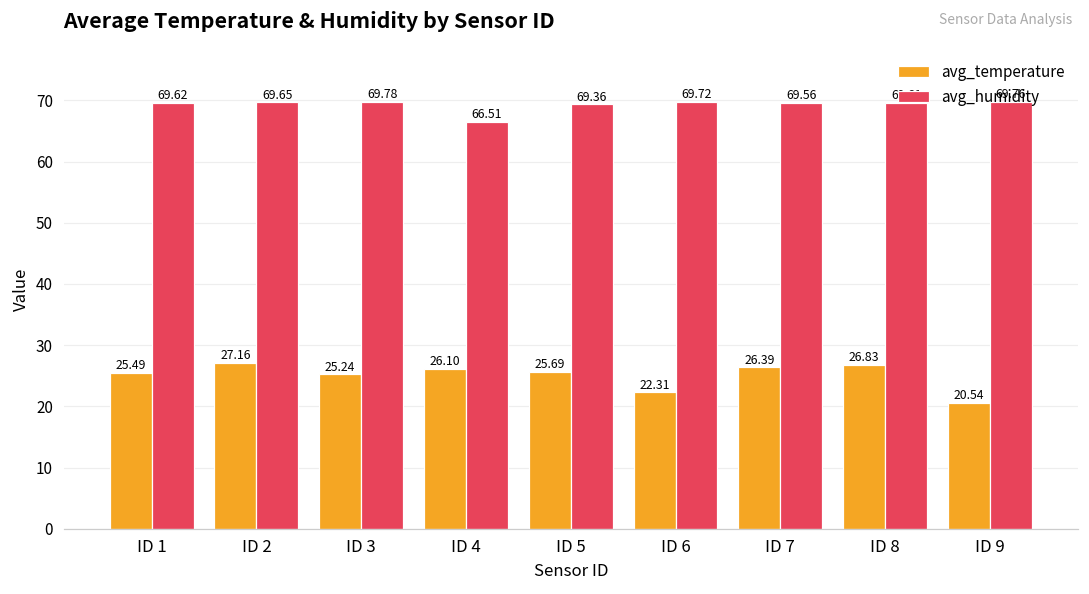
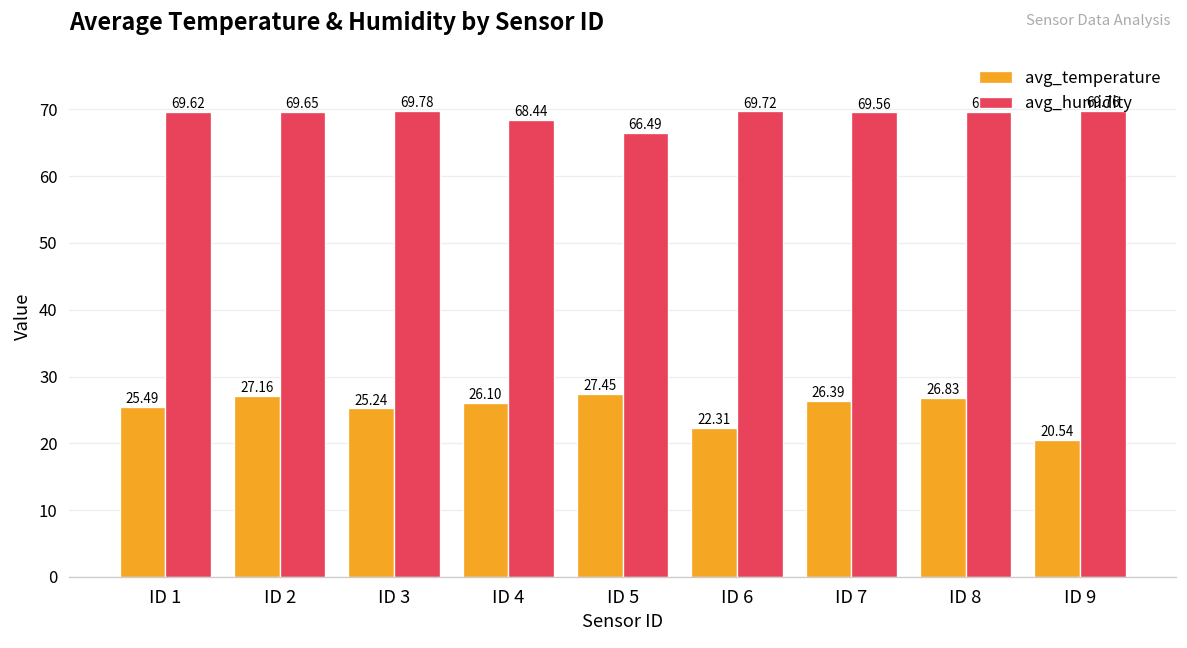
  {
    "avg_temperature": {
      "ID 1": 25.49,
      "ID 2": 27.16,
      "ID 3": 25.24,
      "ID 4": 26.10,
-     "ID 5": 25.69,
+     "ID 5": 27.45,
      "ID 6": 22.31,
      "ID 7": 26.39,
      "ID 8": 26.83,
      "ID 9": 20.54
    },
    "avg_humidity": {
      "ID 1": 69.62,
      "ID 2": 69.65,
      "ID 3": 69.78,
-     "ID 4": 66.51,
-     "ID 5": 69.36,
+     "ID 4": 68.44,
+     "ID 5": 66.49,
      "ID 6": 69.72,
      "ID 7": 69.56,
      "ID 8": 69.61,
      "ID 9": 69.76
    }
  }
